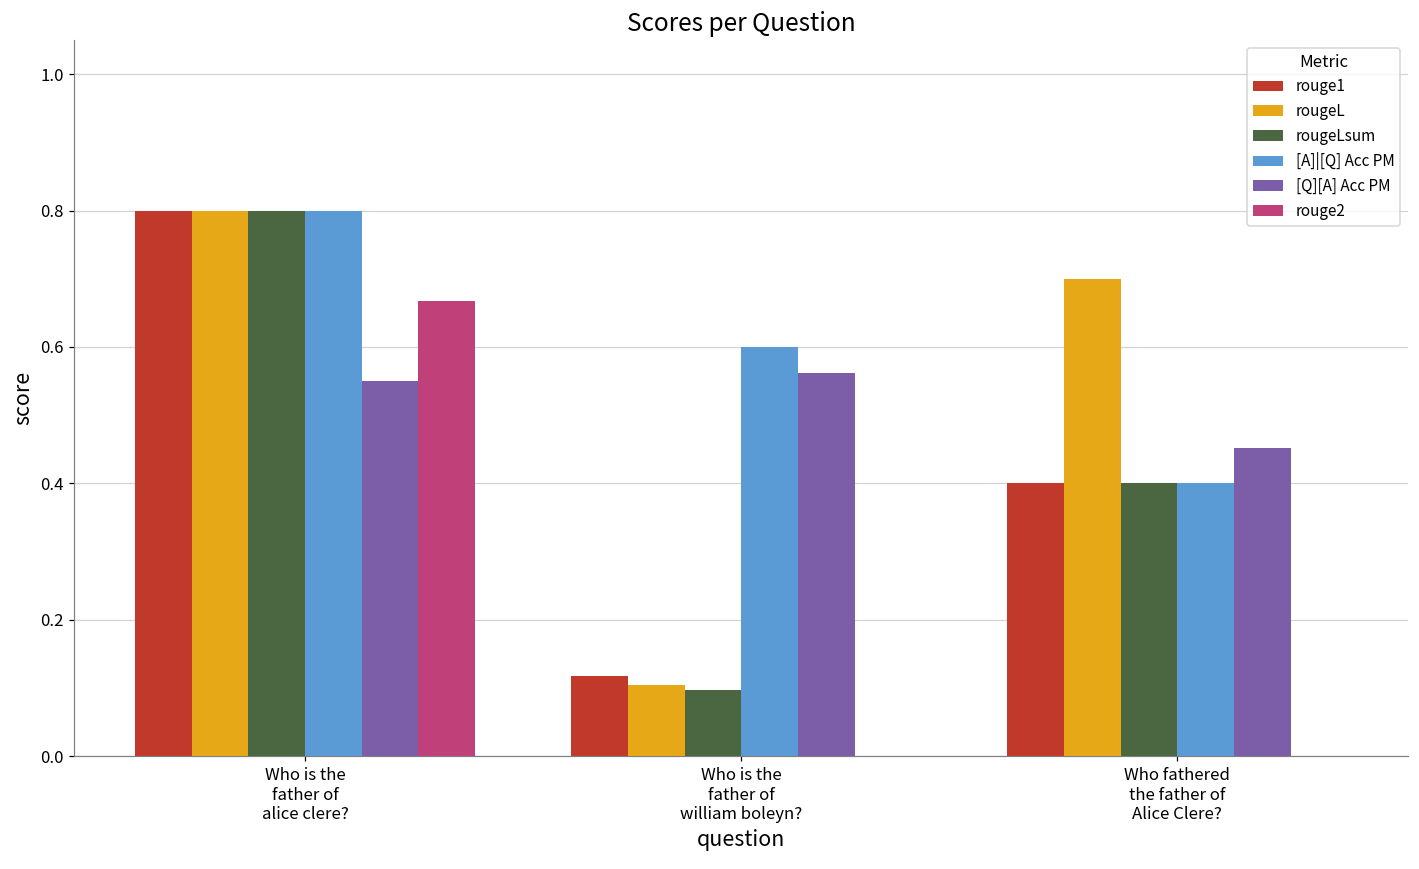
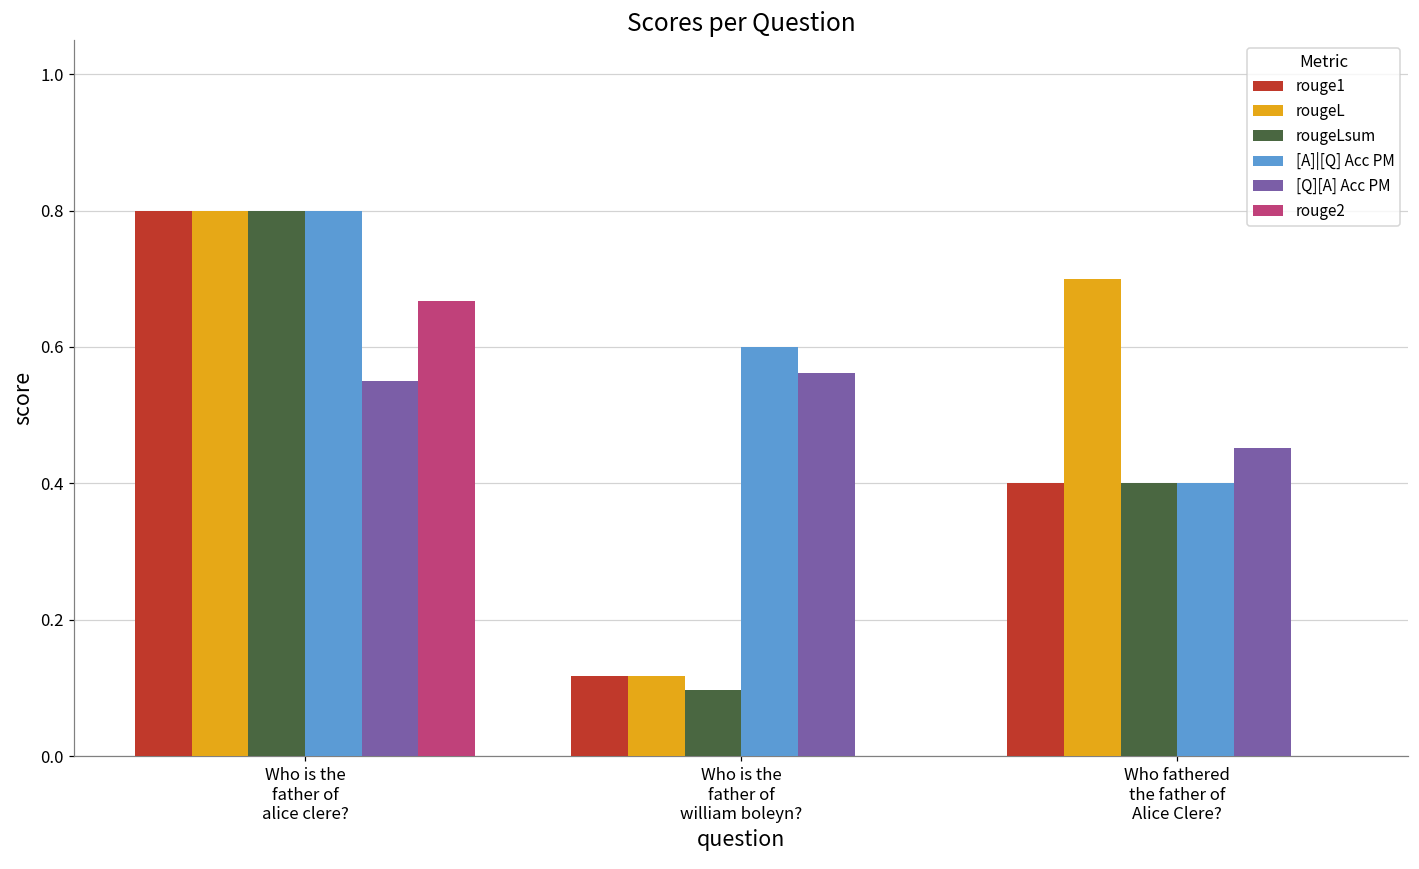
  {
    "rouge1": {
      "Who is the father of alice clere?": 0.80,
      "Who is the father of william boleyn?": 0.12,
      "Who fathered the father of Alice Clere?": 0.40
    },
    "rougeL": {
      "Who is the father of alice clere?": 0.80,
-     "Who is the father of william boleyn?": 0.10,
+     "Who is the father of william boleyn?": 0.12,
      "Who fathered the father of Alice Clere?": 0.70
    },
    "rougeLsum": {
      "Who is the father of alice clere?": 0.80,
      "Who is the father of william boleyn?": 0.10,
      "Who fathered the father of Alice Clere?": 0.40
    },
    "[A]|[Q] Acc PM": {
      "Who is the father of alice clere?": 0.80,
      "Who is the father of william boleyn?": 0.60,
      "Who fathered the father of Alice Clere?": 0.40
    },
    "[Q][A] Acc PM": {
      "Who is the father of alice clere?": 0.55,
      "Who is the father of william boleyn?": 0.56,
      "Who fathered the father of Alice Clere?": 0.45
    },
    "rouge2": {
      "Who is the father of alice clere?": 0.67,
      "Who is the father of william boleyn?": 0.00,
      "Who fathered the father of Alice Clere?": 0.00
    }
  }
